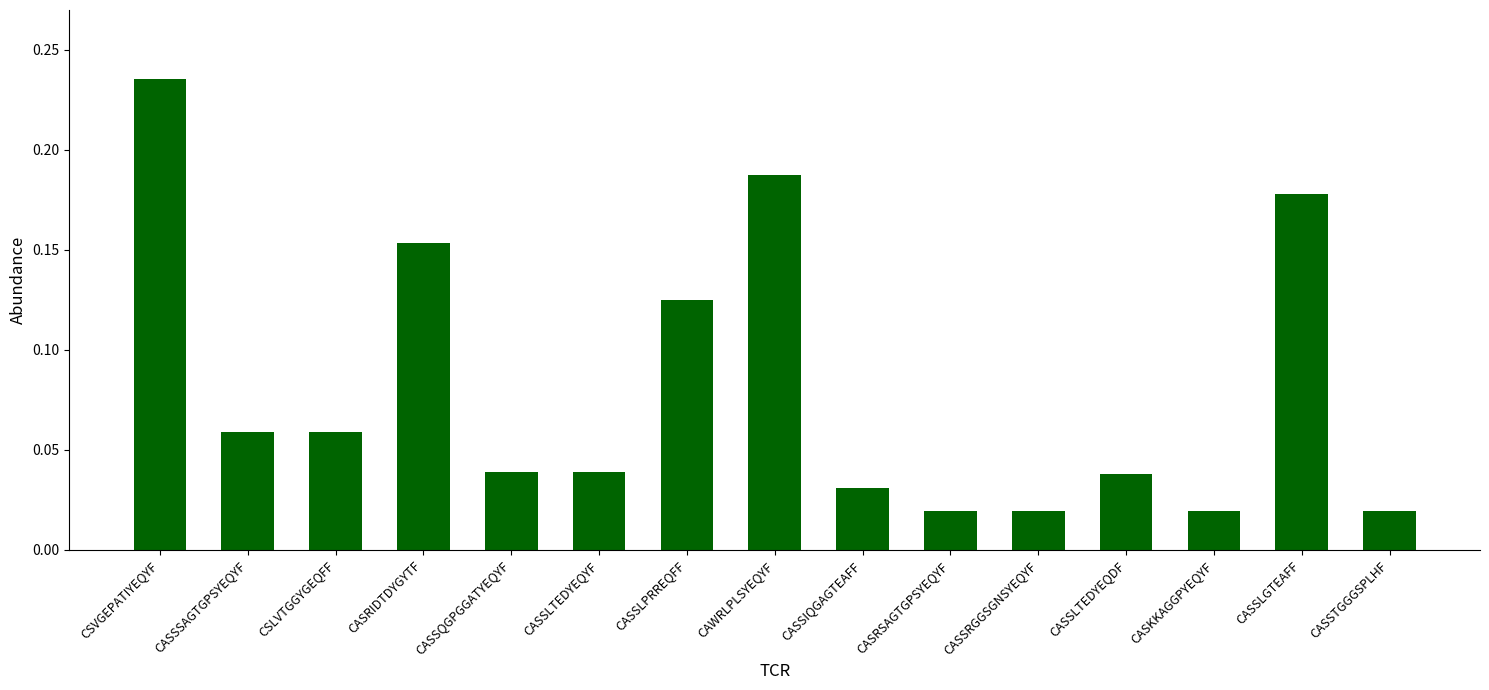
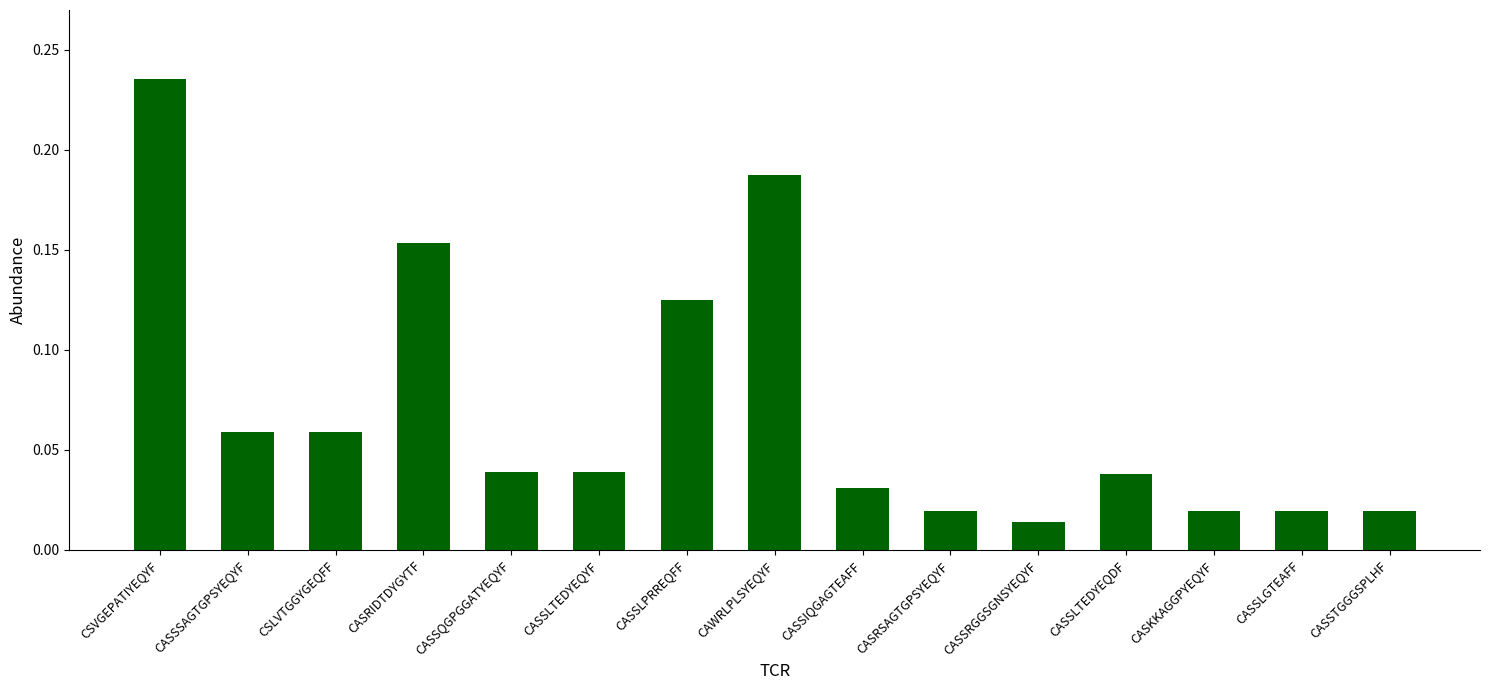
  {
    "CSVGEPATIYEQYF": 0.235,
    "CASSSAGTGPSYEQYF": 0.059,
    "CSLVTGGYGEQFF": 0.059,
    "CASRIDTDYGYTF": 0.153,
    "CASSQGPGGATYEQYF": 0.039,
    "CASSLTEDYEQYF": 0.039,
    "CASSLPRREQFF": 0.125,
    "CAWRLPLSYEQYF": 0.187,
    "CASSIQGAGTEAFF": 0.031,
    "CASRSAGTGPSYEQYF": 0.020,
-   "CASSRGGSGNSYEQYF": 0.020,
+   "CASSRGGSGNSYEQYF": 0.014,
    "CASSLTEDYEQDF": 0.038,
    "CASKKAGGPYEQYF": 0.020,
-   "CASSLGTEAFF": 0.178,
+   "CASSLGTEAFF": 0.020,
    "CASSTGGGSPLHF": 0.020
  }
